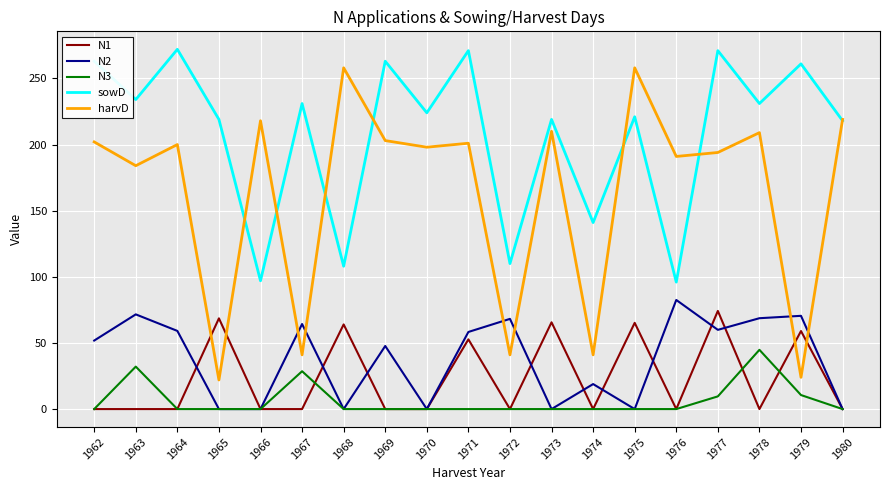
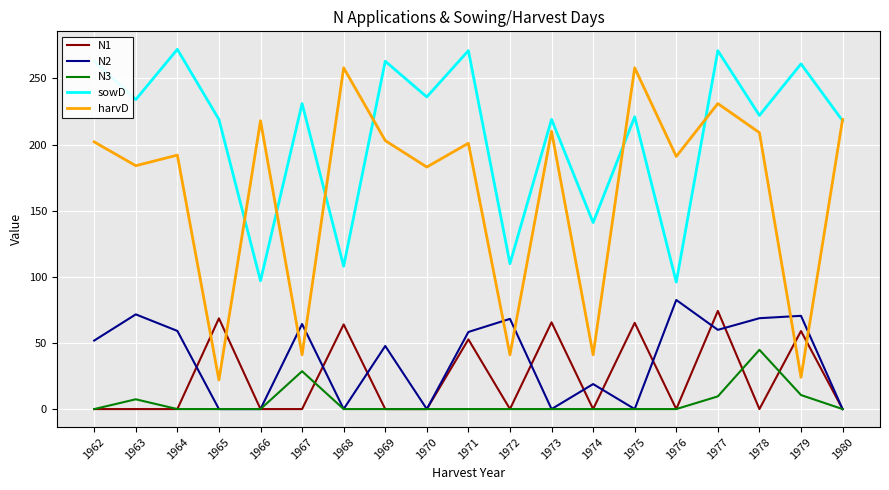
  {
    "N1": {
      "1963": 0,
      "1965": 69,
      "1967": 0,
      "1968": 64,
      "1971": 53,
      "1973": 66,
      "1975": 65,
      "1977": 74,
      "1978": 0,
      "1979": 59
    },
    "N2": {
      "1962": 52,
      "1963": 72,
      "1964": 59,
      "1967": 64,
      "1969": 48,
      "1971": 58,
      "1972": 68,
      "1974": 19,
      "1976": 83,
      "1977": 60,
      "1978": 69,
      "1979": 71
    },
    "N3": {
-     "1963": 32,
+     "1963": 7,
      "1967": 29,
      "1971": 0,
      "1977": 10,
      "1978": 45,
      "1979": 11
    },
    "sowD": {
      "1963": 234,
      "1964": 272,
      "1965": 219,
      "1966": 97,
      "1967": 231,
      "1968": 108,
      "1969": 263,
-     "1970": 224,
+     "1970": 236,
      "1971": 271,
      "1972": 110,
      "1973": 219,
      "1974": 141,
      "1975": 221,
      "1976": 96,
      "1977": 271,
-     "1978": 231,
+     "1978": 222,
      "1979": 261
    },
    "harvD": {
      "1962": 202,
      "1963": 184,
-     "1964": 200,
+     "1964": 192,
      "1965": 22,
      "1966": 218,
      "1967": 41,
      "1968": 258,
      "1969": 203,
-     "1970": 198,
+     "1970": 183,
      "1971": 201,
      "1972": 41,
      "1973": 210,
      "1974": 41,
      "1975": 258,
      "1976": 191,
-     "1977": 194,
+     "1977": 231,
      "1978": 209,
      "1979": 24
    }
  }
